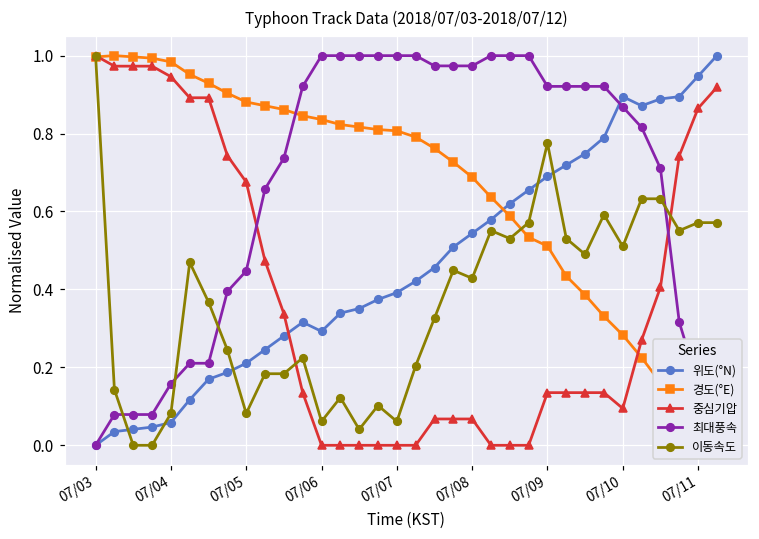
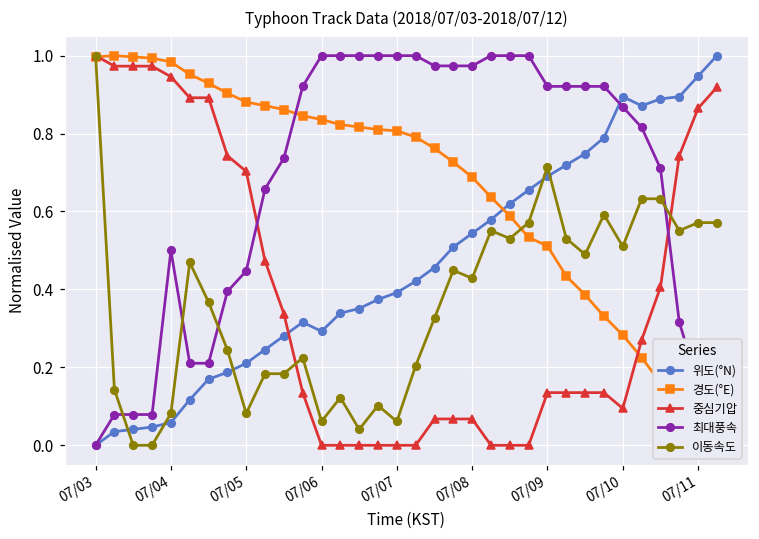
  {
    "위도(°N)": {
      "07/04": 0.06,
      "07/05": 0.21,
      "07/06": 0.29,
      "07/07": 0.39,
      "07/08": 0.54,
      "07/09": 0.69,
      "07/10": 0.89,
      "07/11": 0.95
    },
    "경도(°E)": {
      "07/04": 0.98,
      "07/05": 0.88,
      "07/06": 0.84,
      "07/07": 0.81,
      "07/08": 0.69,
      "07/09": 0.51,
      "07/10": 0.28
    },
    "중심기압": {
      "07/04": 0.95,
-     "07/05": 0.68,
+     "07/05": 0.70,
      "07/06": 0.00,
      "07/07": 0.00,
      "07/08": 0.07,
      "07/09": 0.14,
      "07/10": 0.09,
      "07/11": 0.86
    },
    "최대풍속": {
-     "07/04": 0.16,
+     "07/04": 0.50,
      "07/05": 0.45,
      "07/06": 1.00,
      "07/07": 1.00,
      "07/08": 0.97,
      "07/09": 0.92,
      "07/10": 0.87
    },
    "이동속도": {
      "07/04": 0.08,
      "07/05": 0.08,
      "07/06": 0.06,
      "07/07": 0.06,
      "07/08": 0.43,
-     "07/09": 0.78,
+     "07/09": 0.71,
      "07/10": 0.51,
      "07/11": 0.57
    }
  }
